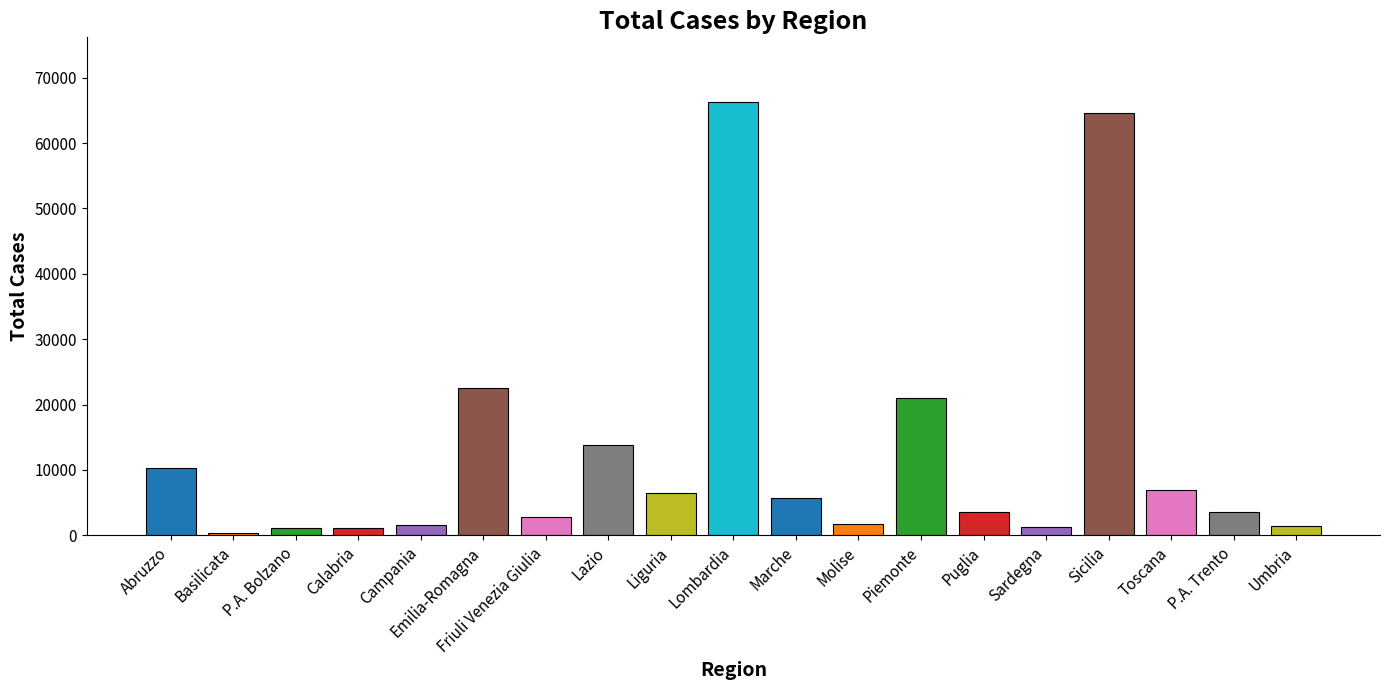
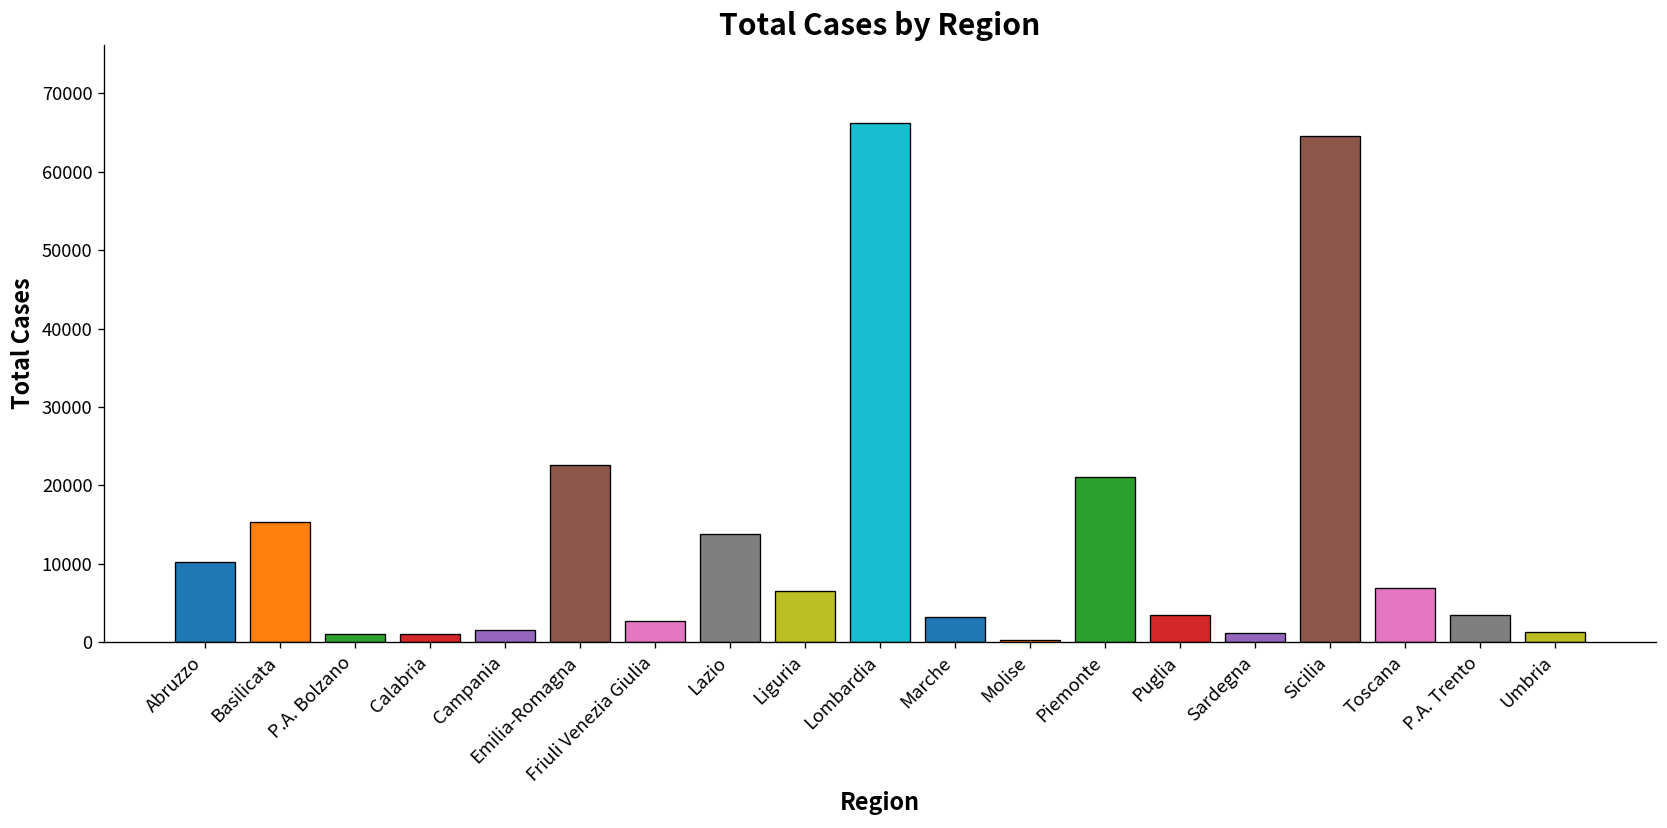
  {
    "Abruzzo": 10000,
-   "Basilicata": 0,
+   "Basilicata": 15000,
    "P.A. Bolzano": 1000,
    "Calabria": 1000,
    "Campania": 2000,
    "Emilia-Romagna": 23000,
    "Friuli Venezia Giulia": 3000,
    "Lazio": 14000,
    "Liguria": 7000,
    "Lombardia": 66000,
-   "Marche": 6000,
-   "Molise": 2000,
+   "Marche": 3000,
+   "Molise": 0,
    "Piemonte": 21000,
    "Puglia": 4000,
    "Sardegna": 1000,
    "Sicilia": 65000,
    "Toscana": 7000,
    "P.A. Trento": 4000,
    "Umbria": 1000
  }
